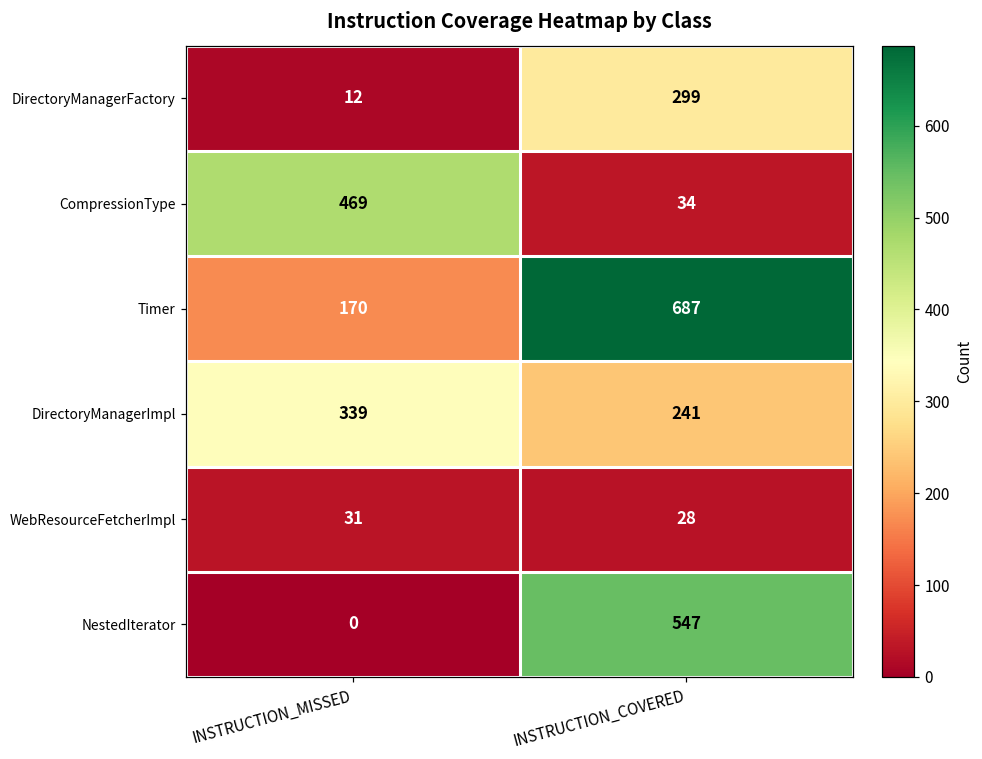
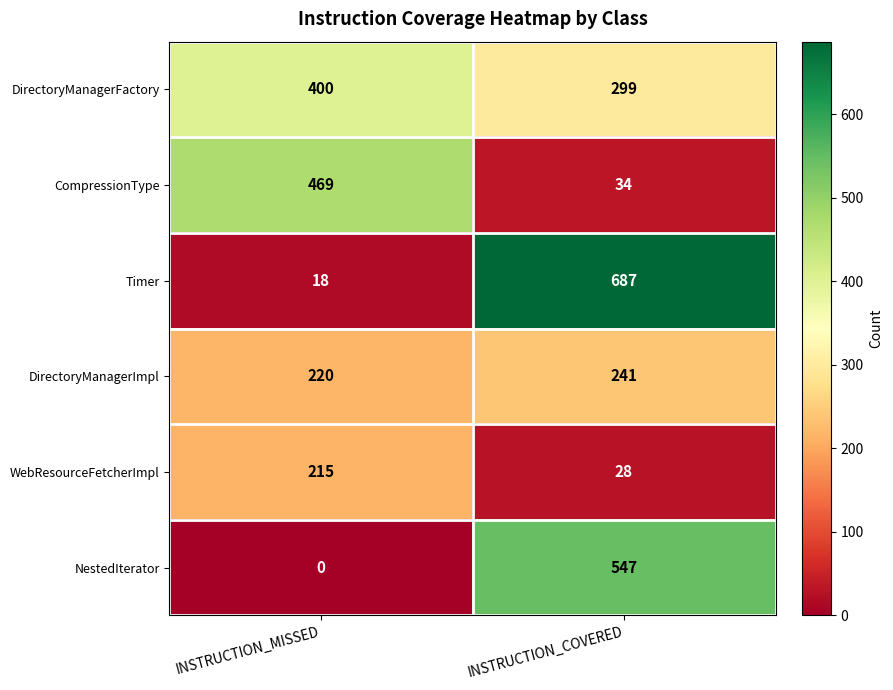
  {
    "DirectoryManagerFactory": {
-     "INSTRUCTION_MISSED": 12,
+     "INSTRUCTION_MISSED": 400,
      "INSTRUCTION_COVERED": 299
    },
    "CompressionType": {
      "INSTRUCTION_MISSED": 469,
      "INSTRUCTION_COVERED": 34
    },
    "Timer": {
-     "INSTRUCTION_MISSED": 170,
+     "INSTRUCTION_MISSED": 18,
      "INSTRUCTION_COVERED": 687
    },
    "DirectoryManagerImpl": {
-     "INSTRUCTION_MISSED": 339,
+     "INSTRUCTION_MISSED": 220,
      "INSTRUCTION_COVERED": 241
    },
    "WebResourceFetcherImpl": {
-     "INSTRUCTION_MISSED": 31,
+     "INSTRUCTION_MISSED": 215,
      "INSTRUCTION_COVERED": 28
    },
    "NestedIterator": {
      "INSTRUCTION_MISSED": 0,
      "INSTRUCTION_COVERED": 547
    }
  }
